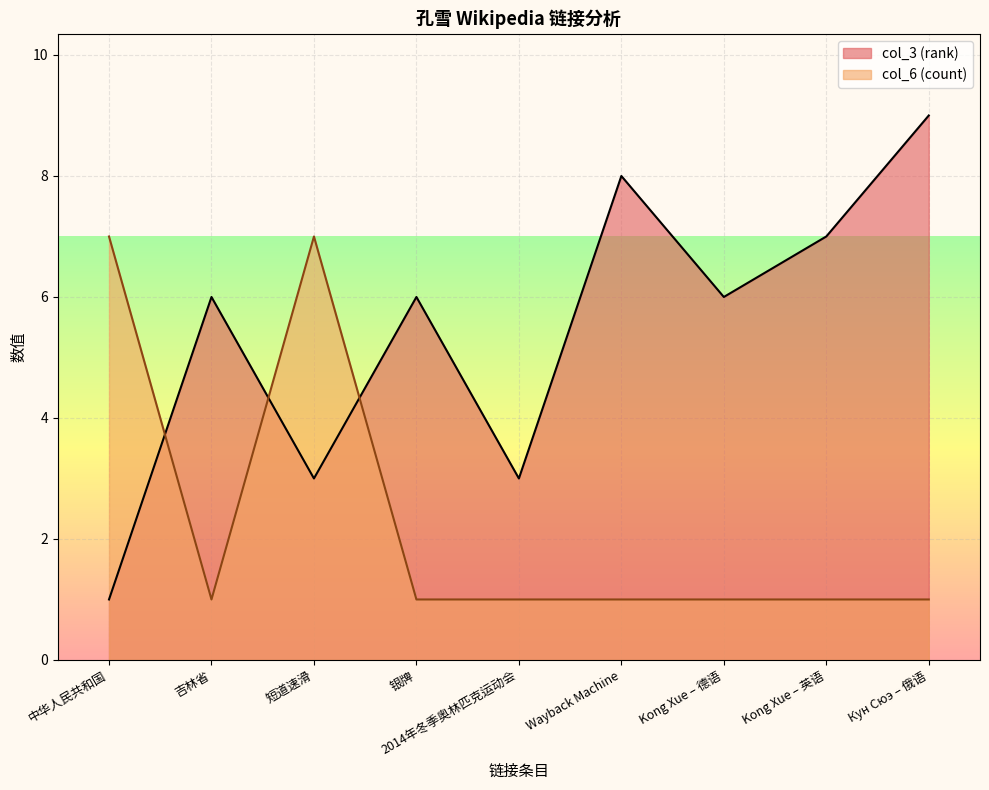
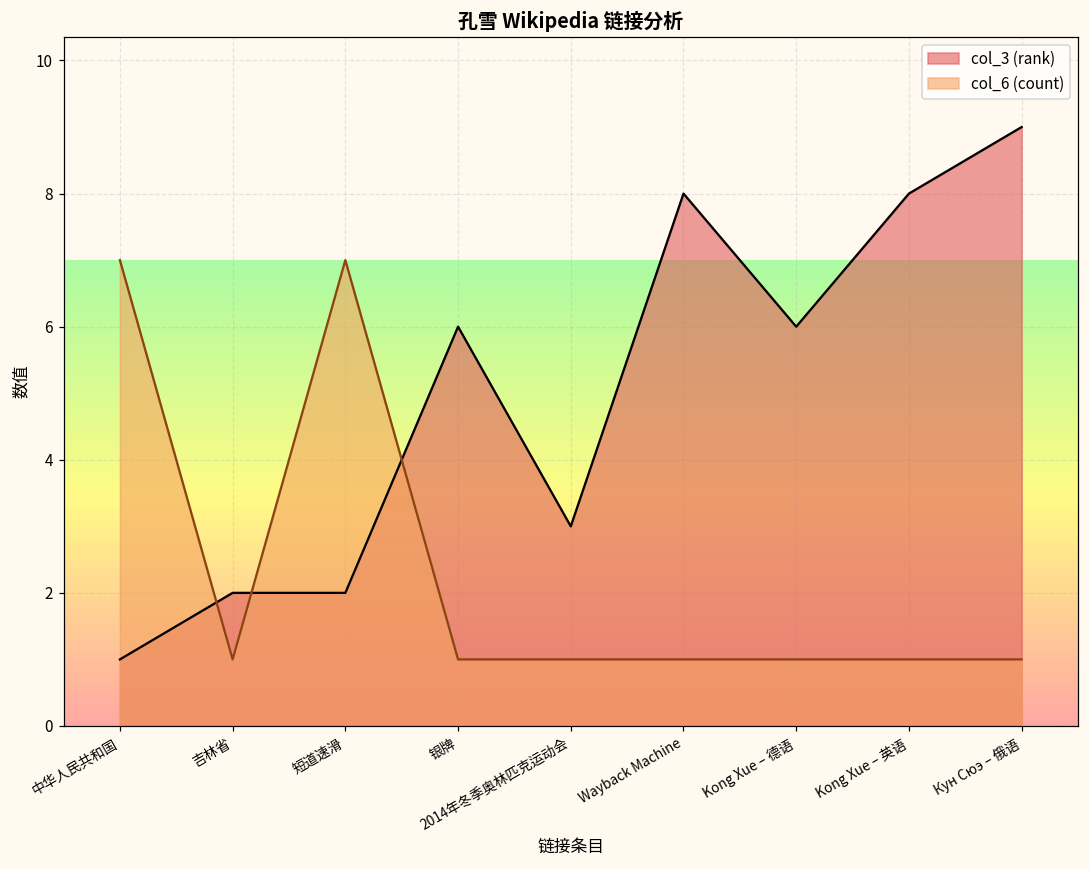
  {
    "col_3 (rank)": {
      "中华人民共和国": 1,
-     "吉林省": 6,
-     "短道速滑": 3,
+     "吉林省": 2,
+     "短道速滑": 2,
      "银牌": 6,
      "2014年冬季奥林匹克运动会": 3,
      "Wayback Machine": 8,
      "Kong Xue – 德语": 6,
-     "Kong Xue – 英语": 7,
+     "Kong Xue – 英语": 8,
      "Кун Сюэ – 俄语": 9
    },
    "col_6 (count)": {
      "中华人民共和国": 7,
      "吉林省": 1,
      "短道速滑": 7,
      "银牌": 1,
      "2014年冬季奥林匹克运动会": 1,
      "Wayback Machine": 1,
      "Kong Xue – 德语": 1,
      "Kong Xue – 英语": 1,
      "Кун Сюэ – 俄语": 1
    }
  }
